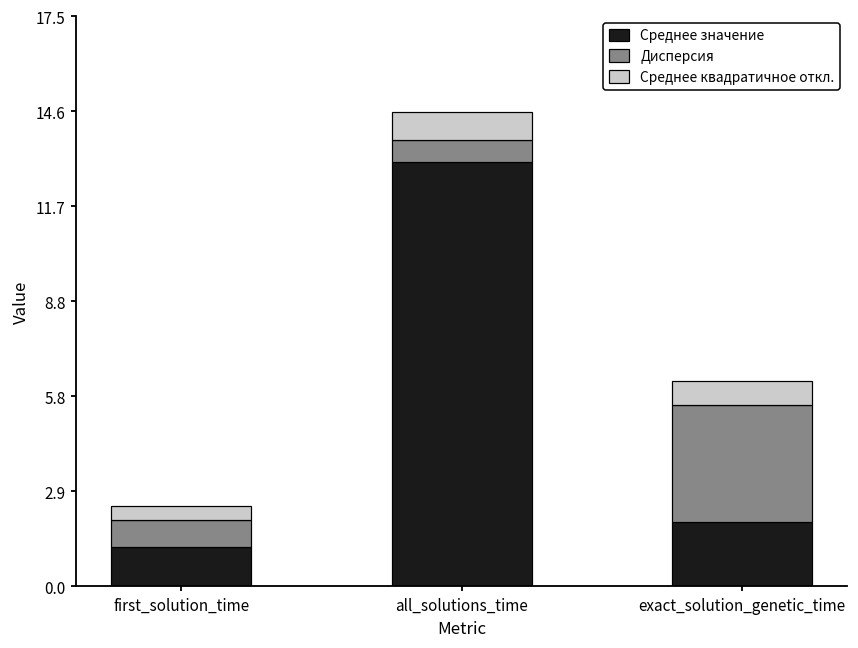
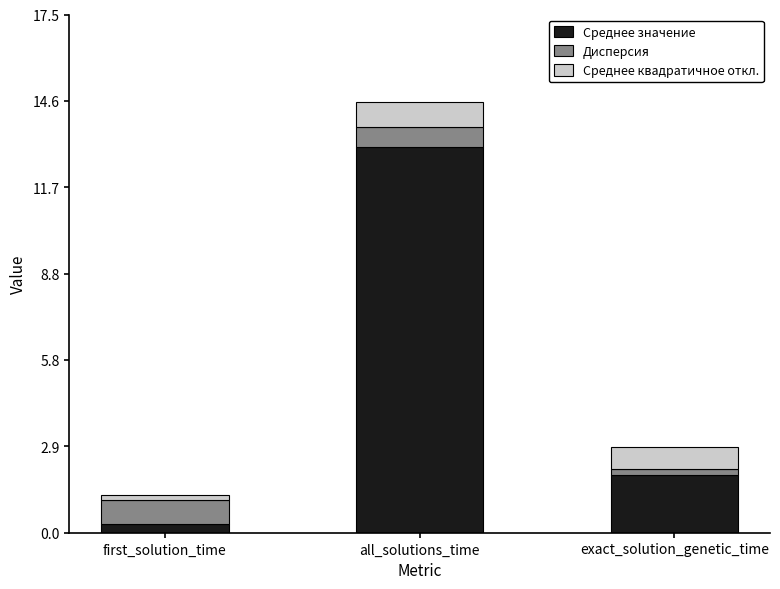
  {
    "Среднее значение": {
-     "first_solution_time": 1.2,
+     "first_solution_time": 0.3,
      "all_solutions_time": 13.0,
      "exact_solution_genetic_time": 2.0
    },
    "Дисперсия": {
      "first_solution_time": 0.8,
      "all_solutions_time": 0.7,
-     "exact_solution_genetic_time": 3.6
+     "exact_solution_genetic_time": 0.2
    },
    "Среднее квадратичное откл.": {
-     "first_solution_time": 0.4,
+     "first_solution_time": 0.1,
      "all_solutions_time": 0.8,
      "exact_solution_genetic_time": 0.7
    }
  }
